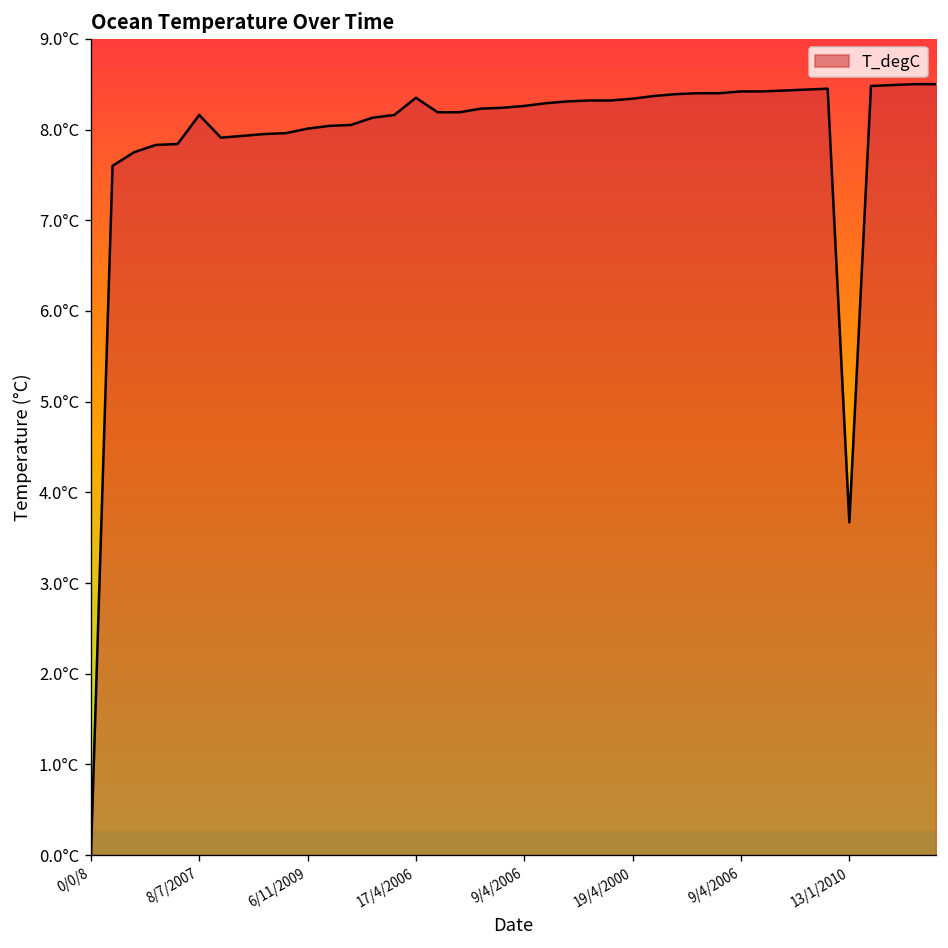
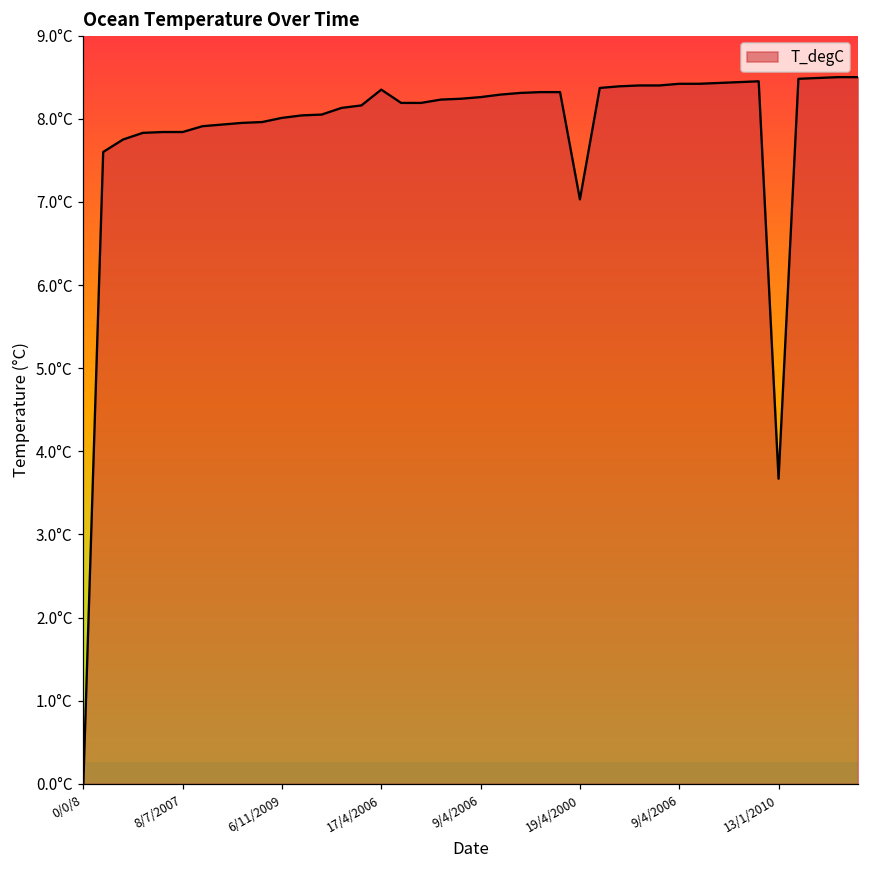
  {
-   "8/7/2007": "8.2°C",
+   "8/7/2007": "7.8°C",
    "6/11/2009": "8.0°C",
    "17/4/2006": "8.4°C",
-   "19/4/2000": "8.3°C",
+   "19/4/2000": "7.0°C",
    "13/1/2010": "3.7°C"
  }
